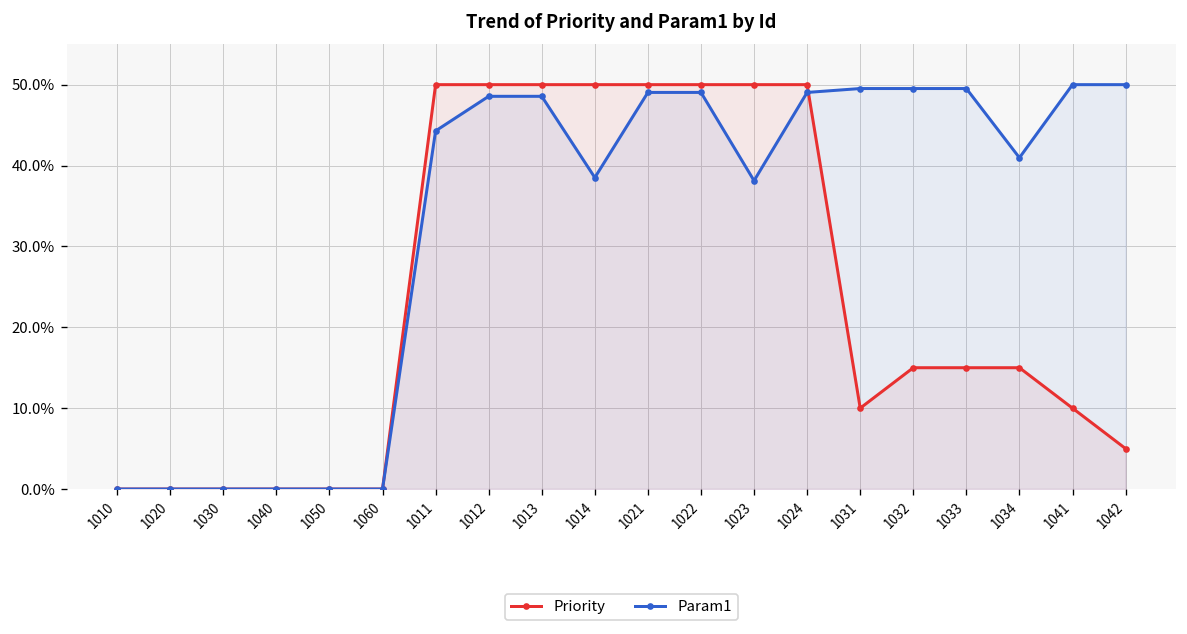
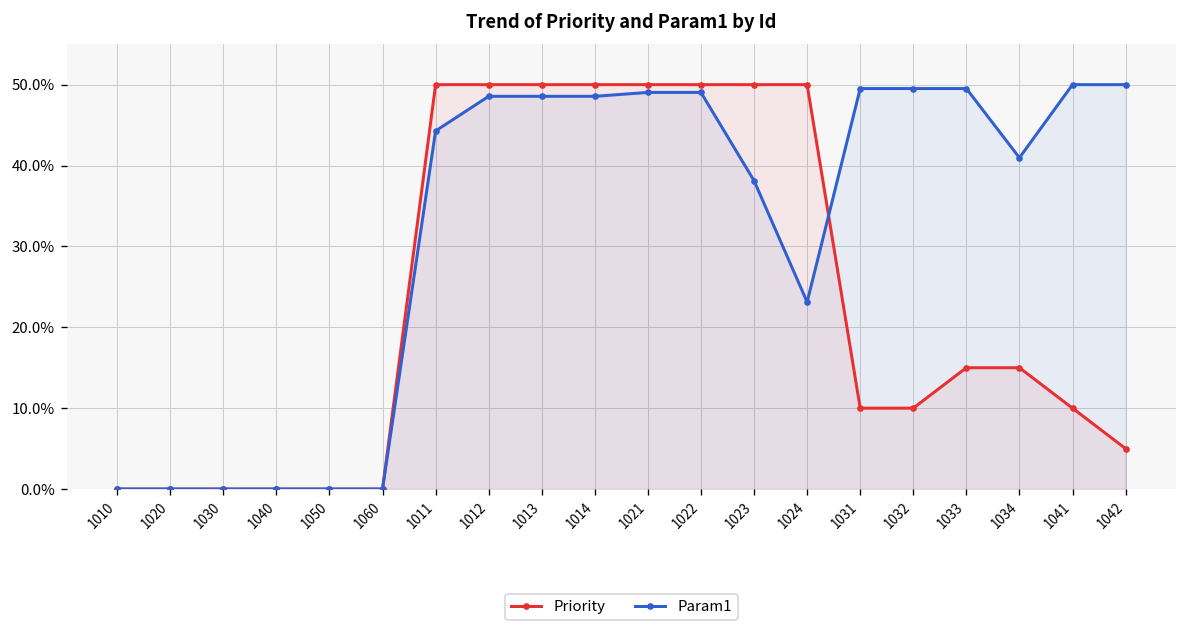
  {
    "Priority": {
      "1011": "50%",
      "1012": "50%",
      "1013": "50%",
      "1014": "50%",
      "1021": "50%",
      "1022": "50%",
      "1023": "50%",
      "1024": "50%",
      "1031": "10%",
-     "1032": "15%",
+     "1032": "10%",
      "1033": "15%",
      "1034": "15%",
      "1041": "10%",
      "1042": "5%"
    },
    "Param1": {
      "1011": "44%",
      "1012": "49%",
      "1013": "49%",
-     "1014": "39%",
+     "1014": "49%",
      "1021": "49%",
      "1022": "49%",
      "1023": "38%",
-     "1024": "49%",
+     "1024": "23%",
      "1031": "50%",
      "1032": "50%",
      "1033": "50%",
      "1034": "41%",
      "1041": "50%",
      "1042": "50%"
    }
  }
